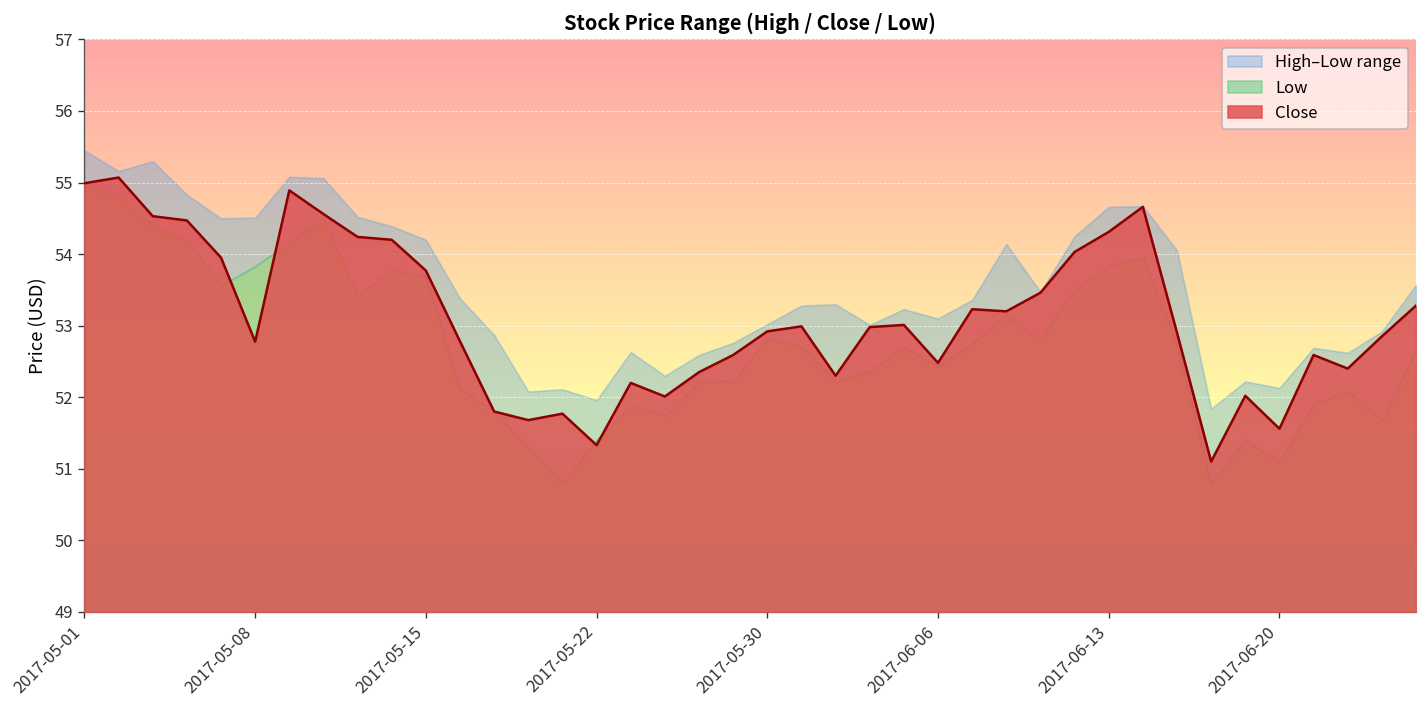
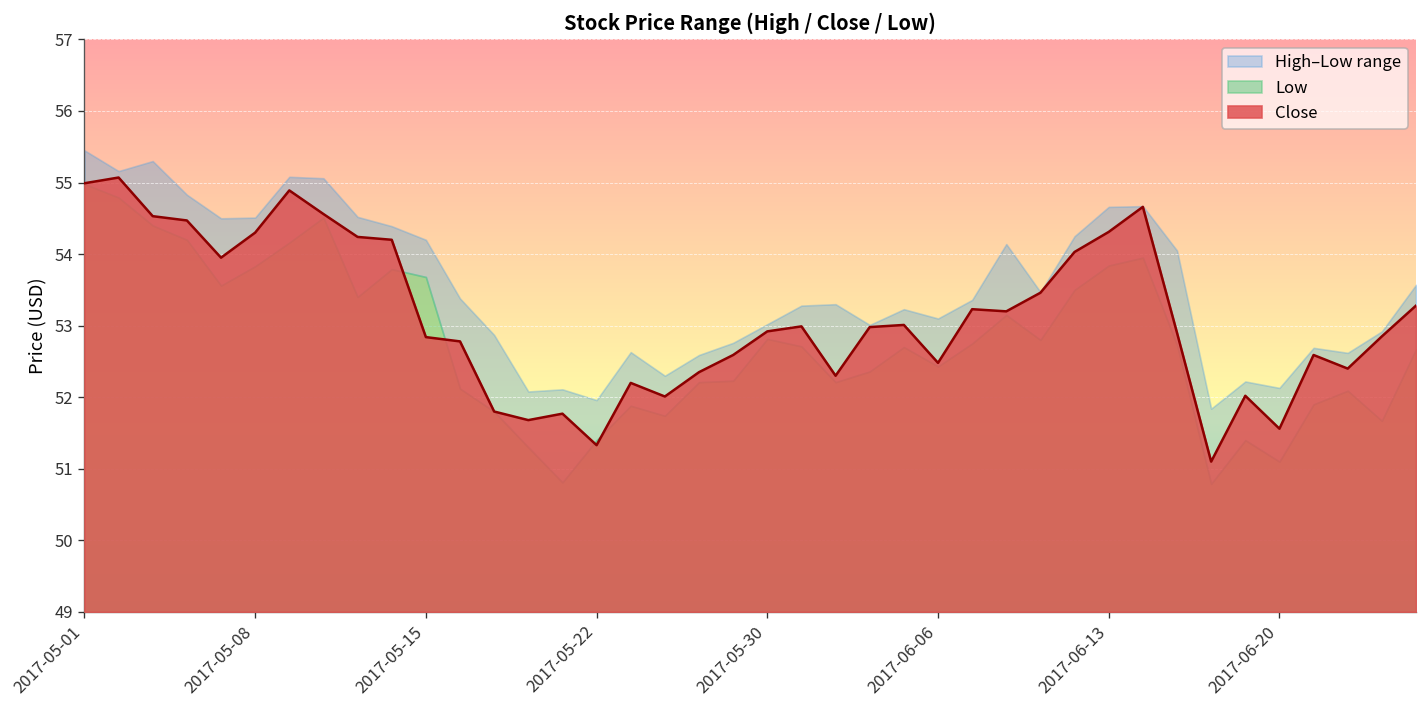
  {
    "Close": {
-     "2017-05-08": 52.8,
-     "2017-05-15": 53.8,
+     "2017-05-08": 54.3,
+     "2017-05-15": 52.8,
      "2017-05-22": 51.3,
      "2017-05-30": 52.9,
      "2017-06-06": 52.5,
      "2017-06-13": 54.3,
      "2017-06-20": 51.6
    },
    "Low": {
      "2017-05-08": 53.8,
      "2017-05-15": 53.7,
      "2017-05-22": 51.4,
      "2017-05-30": 52.8,
      "2017-06-06": 52.4,
      "2017-06-13": 53.8,
      "2017-06-20": 51.1
    }
  }
